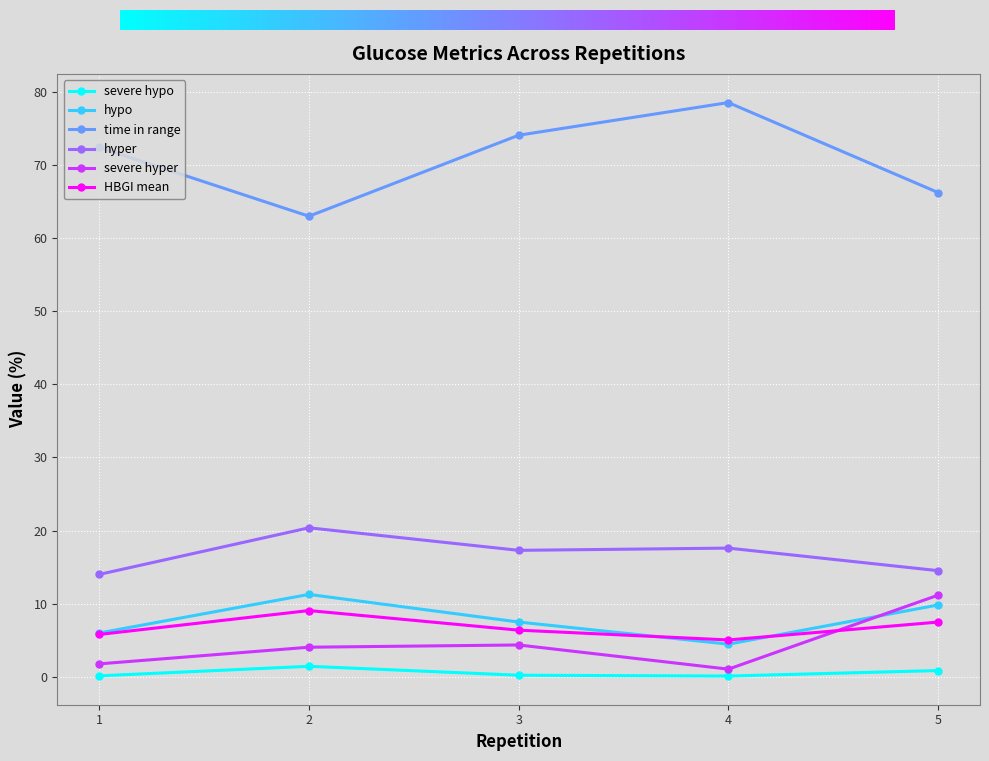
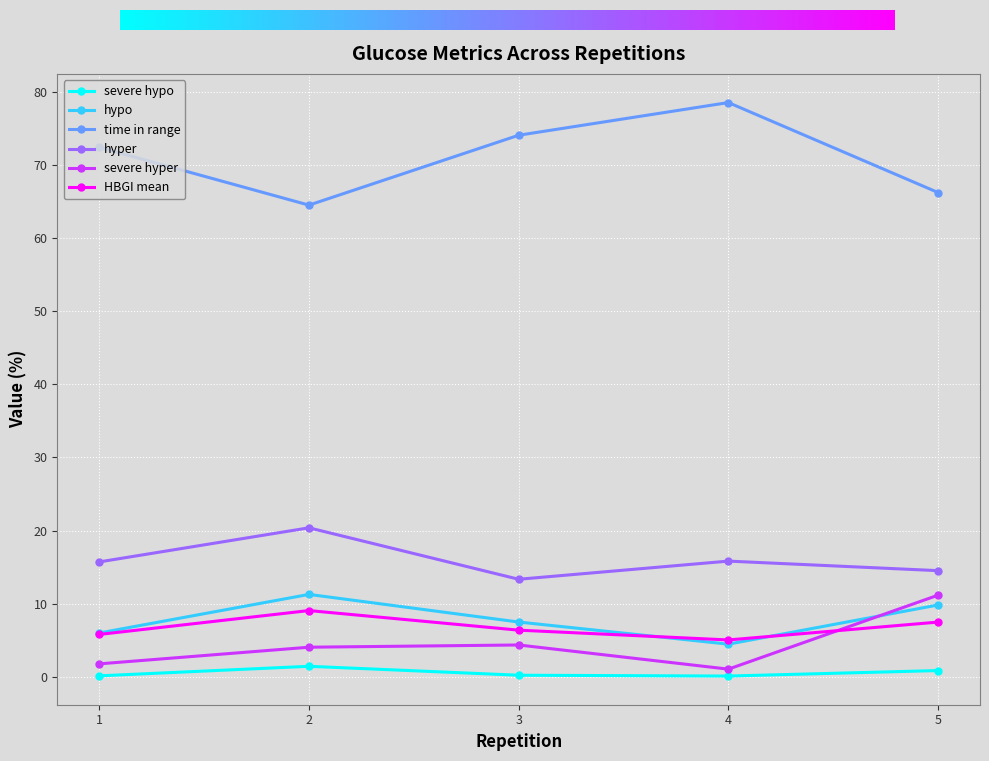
  {
    "severe hypo": {
      "1": 0,
      "2": 1,
      "3": 0,
      "4": 0,
      "5": 1
    },
    "hypo": {
      "2": 11,
      "3": 7,
      "4": 4,
      "5": 10
    },
    "time in range": {
-     "2": 63,
+     "2": 65,
      "3": 74,
      "4": 79,
      "5": 66
    },
    "hyper": {
-     "1": 14,
+     "1": 16,
      "2": 20,
-     "3": 17,
-     "4": 18,
+     "3": 13,
+     "4": 16,
      "5": 15
    },
    "severe hyper": {
      "1": 2,
      "2": 4,
      "3": 4,
      "4": 1,
      "5": 11
    },
    "HBGI mean": {
      "2": 9,
      "3": 6,
      "4": 5,
      "5": 7
    }
  }
